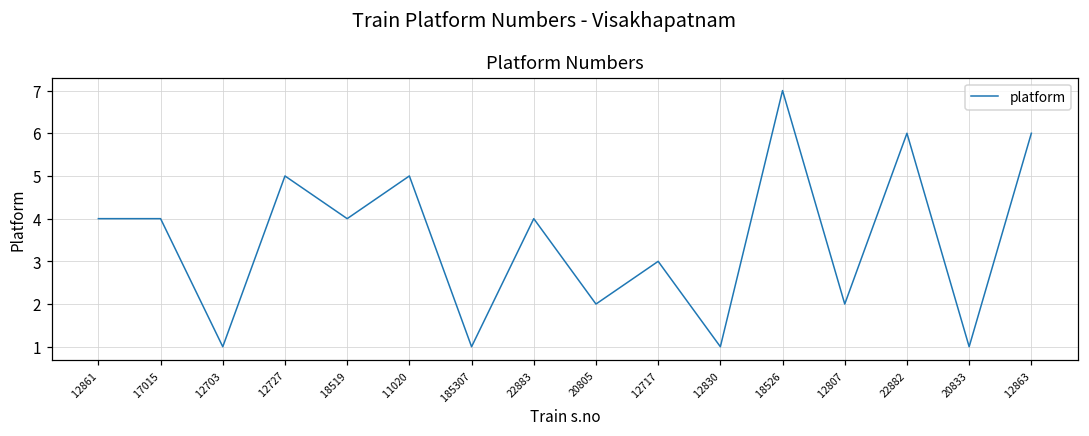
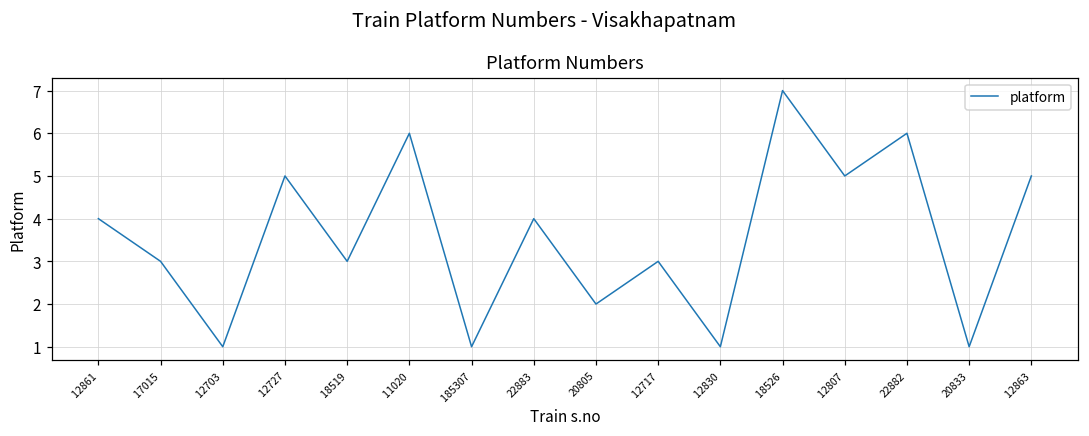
  {
    "12861": 4,
-   "17015": 4,
+   "17015": 3,
    "12703": 1,
    "12727": 5,
-   "18519": 4,
-   "11020": 5,
+   "18519": 3,
+   "11020": 6,
    "185307": 1,
    "22883": 4,
    "20805": 2,
    "12717": 3,
    "12830": 1,
    "18526": 7,
-   "12807": 2,
+   "12807": 5,
    "22882": 6,
    "20833": 1,
-   "12863": 6
+   "12863": 5
  }
